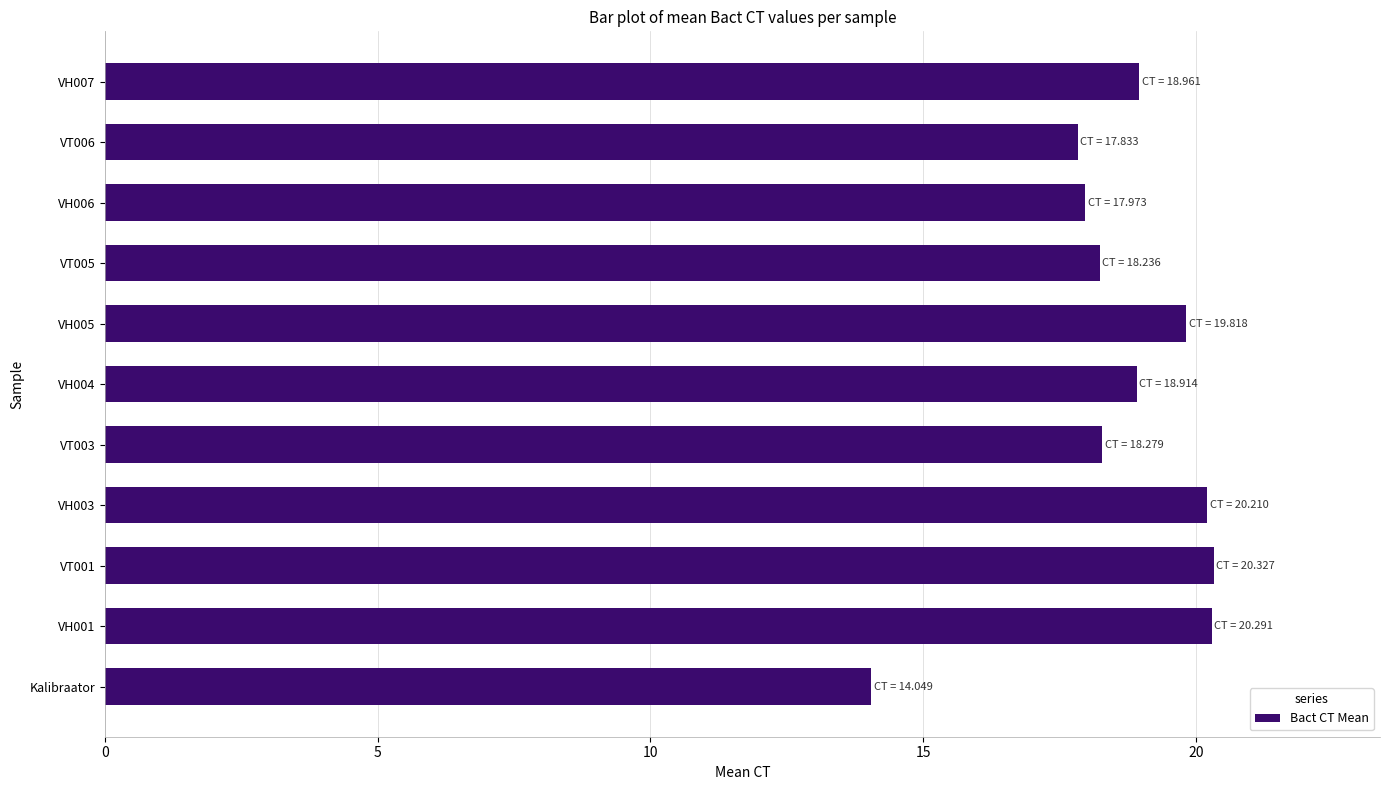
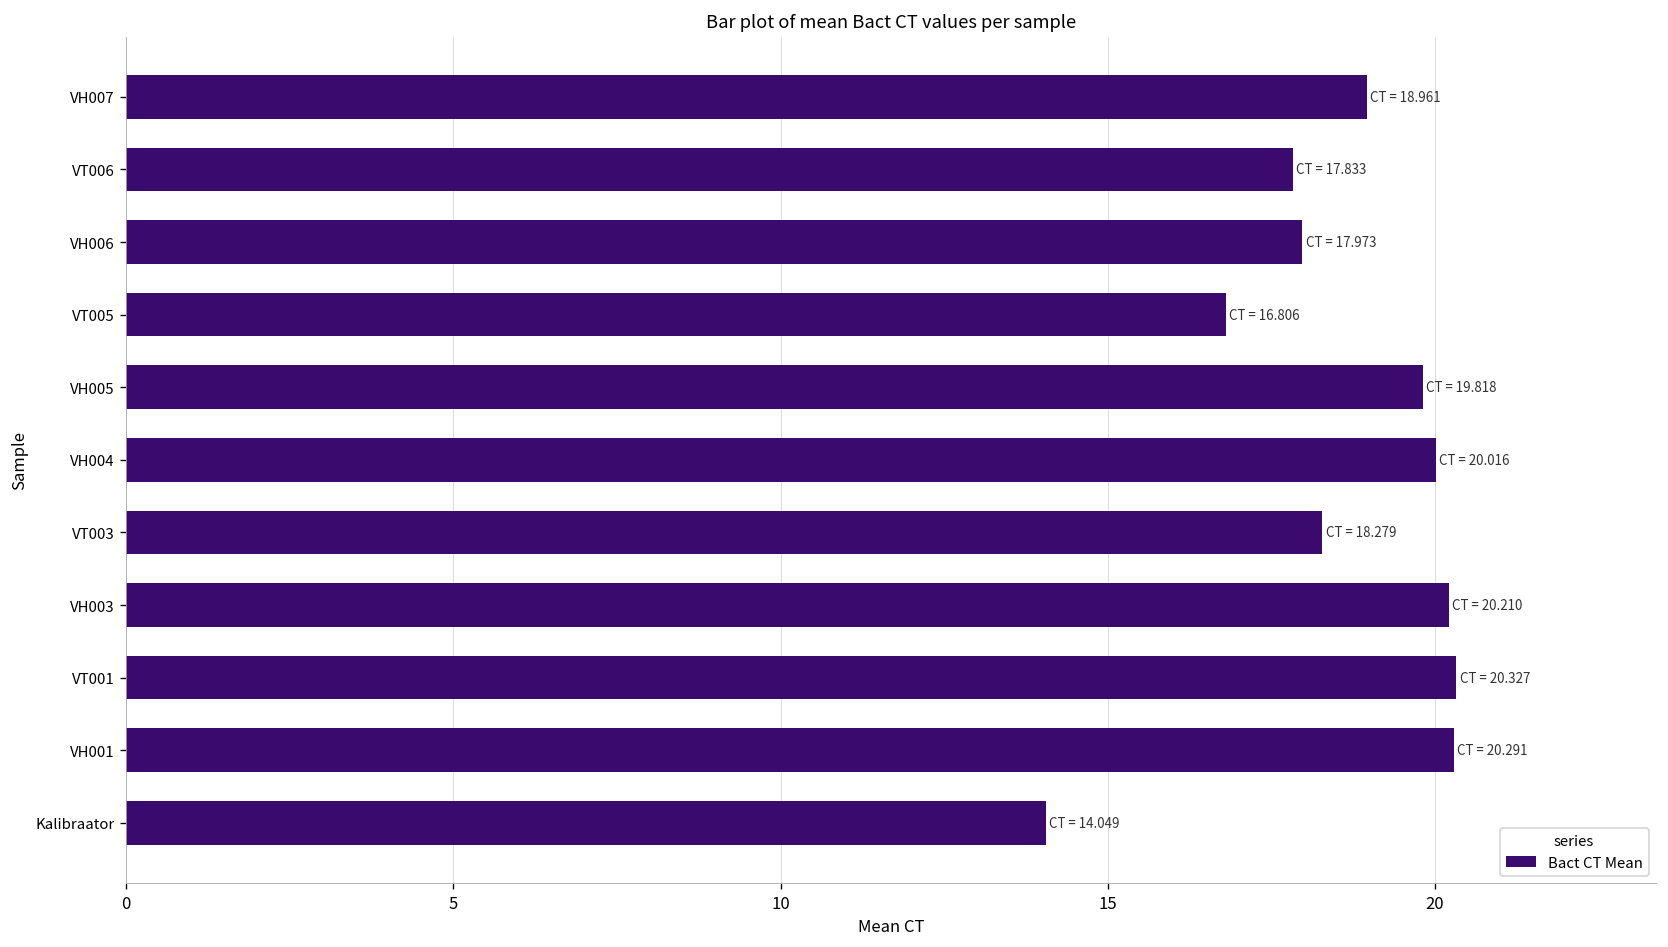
  {
    "VH007": 18.961,
    "VT006": 17.833,
    "VH006": 17.973,
-   "VT005": 18.236,
+   "VT005": 16.806,
    "VH005": 19.818,
-   "VH004": 18.914,
+   "VH004": 20.016,
    "VT003": 18.279,
    "VH003": 20.210,
    "VT001": 20.327,
    "VH001": 20.291,
    "Kalibraator": 14.049
  }
